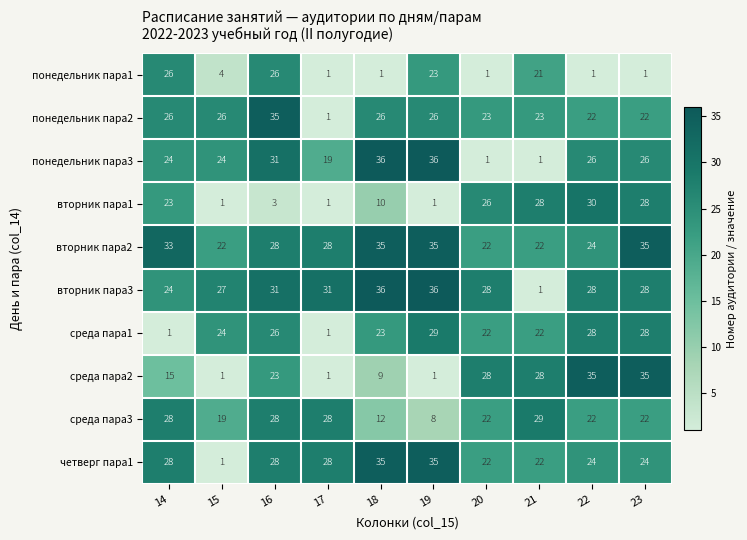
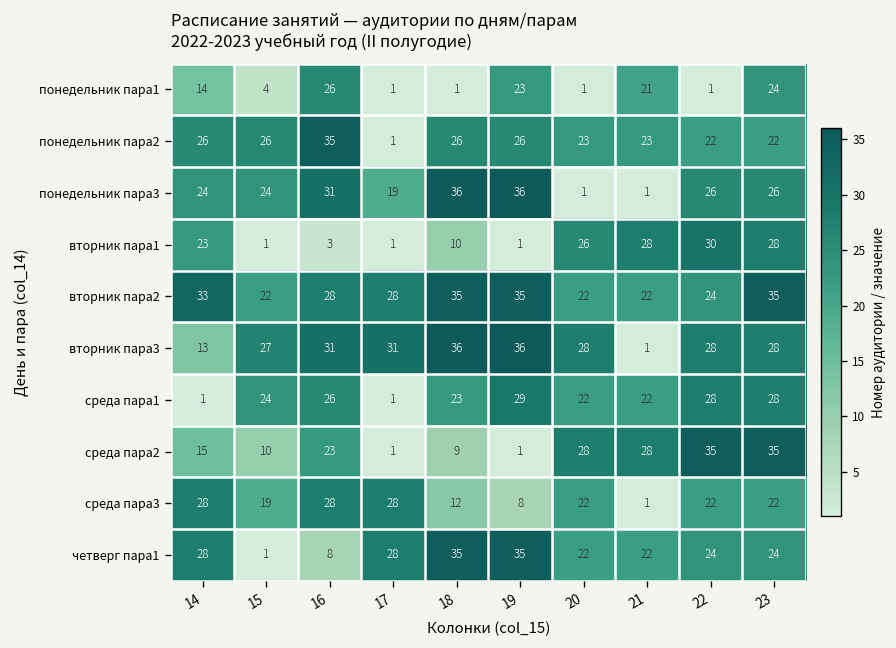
  {
    "понедельник пара1": {
-     "14": 26,
+     "14": 14,
      "15": 4,
      "16": 26,
      "17": 1,
      "18": 1,
      "19": 23,
      "20": 1,
      "21": 21,
      "22": 1,
-     "23": 1
+     "23": 24
    },
    "понедельник пара2": {
      "14": 26,
      "15": 26,
      "16": 35,
      "17": 1,
      "18": 26,
      "19": 26,
      "20": 23,
      "21": 23,
      "22": 22,
      "23": 22
    },
    "понедельник пара3": {
      "14": 24,
      "15": 24,
      "16": 31,
      "17": 19,
      "18": 36,
      "19": 36,
      "20": 1,
      "21": 1,
      "22": 26,
      "23": 26
    },
    "вторник пара1": {
      "14": 23,
      "15": 1,
      "16": 3,
      "17": 1,
      "18": 10,
      "19": 1,
      "20": 26,
      "21": 28,
      "22": 30,
      "23": 28
    },
    "вторник пара2": {
      "14": 33,
      "15": 22,
      "16": 28,
      "17": 28,
      "18": 35,
      "19": 35,
      "20": 22,
      "21": 22,
      "22": 24,
      "23": 35
    },
    "вторник пара3": {
-     "14": 24,
+     "14": 13,
      "15": 27,
      "16": 31,
      "17": 31,
      "18": 36,
      "19": 36,
      "20": 28,
      "21": 1,
      "22": 28,
      "23": 28
    },
    "среда пара1": {
      "14": 1,
      "15": 24,
      "16": 26,
      "17": 1,
      "18": 23,
      "19": 29,
      "20": 22,
      "21": 22,
      "22": 28,
      "23": 28
    },
    "среда пара2": {
      "14": 15,
-     "15": 1,
+     "15": 10,
      "16": 23,
      "17": 1,
      "18": 9,
      "19": 1,
      "20": 28,
      "21": 28,
      "22": 35,
      "23": 35
    },
    "среда пара3": {
      "14": 28,
      "15": 19,
      "16": 28,
      "17": 28,
      "18": 12,
      "19": 8,
      "20": 22,
-     "21": 29,
+     "21": 1,
      "22": 22,
      "23": 22
    },
    "четверг пара1": {
      "14": 28,
      "15": 1,
-     "16": 28,
+     "16": 8,
      "17": 28,
      "18": 35,
      "19": 35,
      "20": 22,
      "21": 22,
      "22": 24,
      "23": 24
    }
  }
